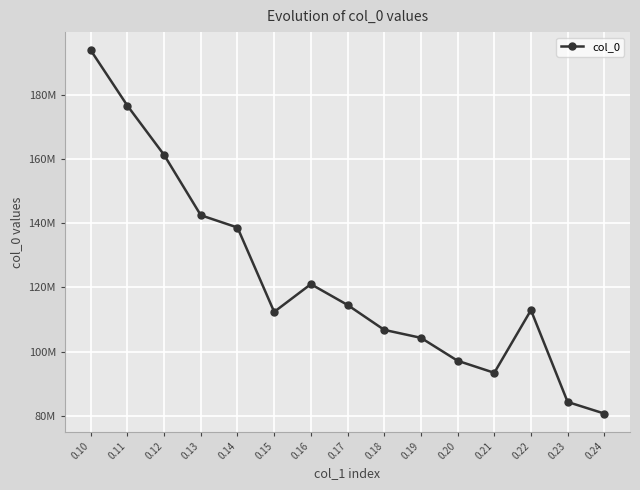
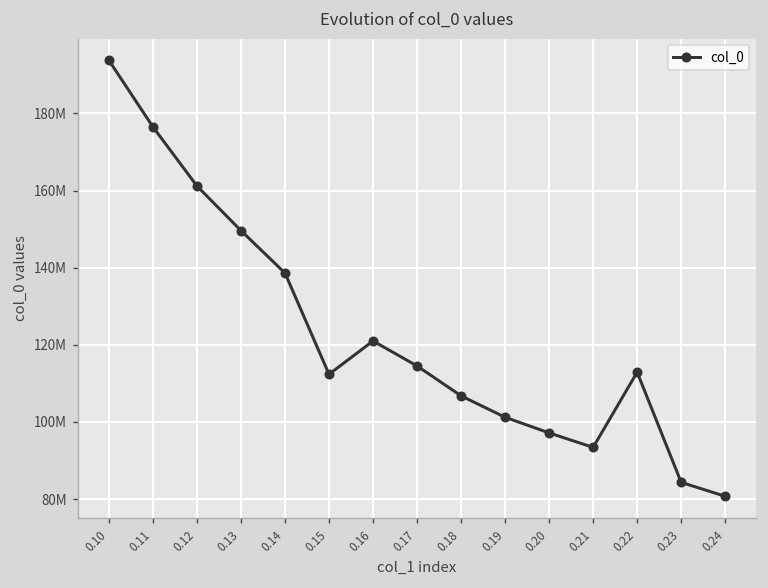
  {
    "0.10": 194000000,
    "0.11": 177000000,
    "0.12": 161000000,
-   "0.13": 142000000,
+   "0.13": 150000000,
    "0.14": 139000000,
    "0.15": 112000000,
    "0.16": 121000000,
    "0.17": 115000000,
    "0.18": 107000000,
-   "0.19": 104000000,
+   "0.19": 101000000,
    "0.20": 97000000,
    "0.21": 93000000,
    "0.22": 113000000,
    "0.23": 84000000,
    "0.24": 81000000
  }
